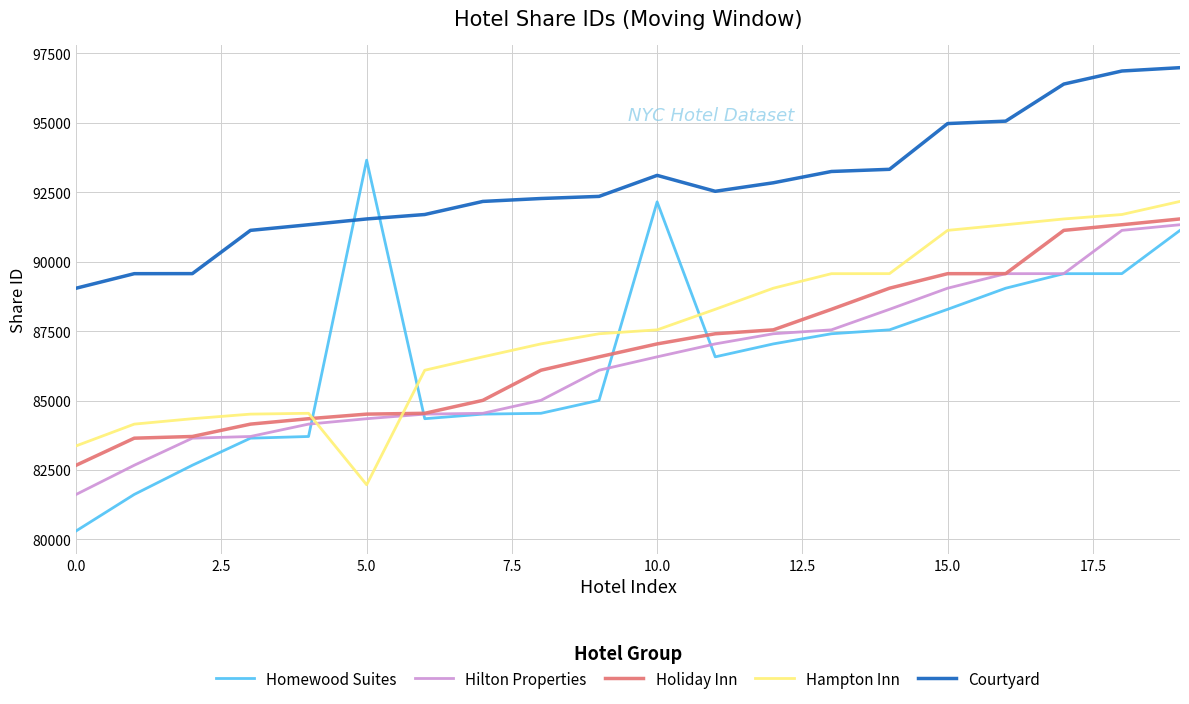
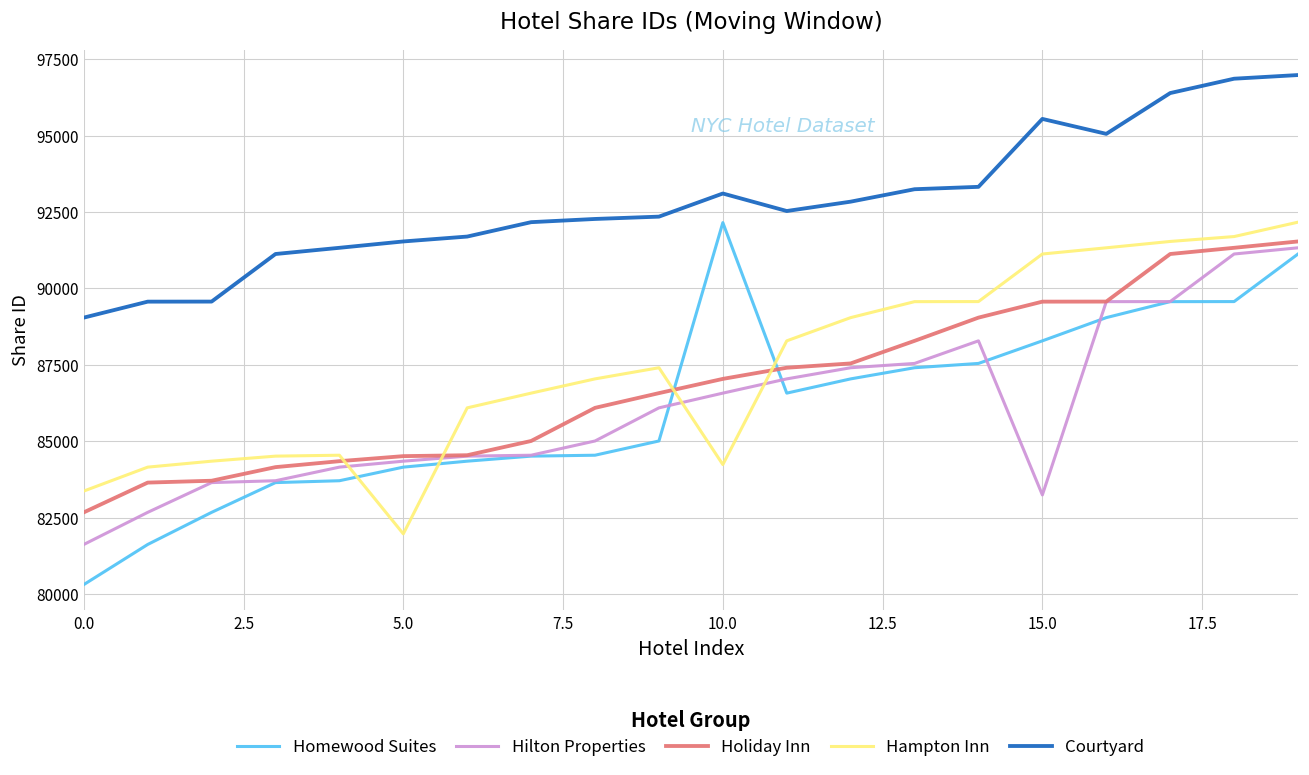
  {
    "Homewood Suites": {
      "0.0": 80300,
-     "5.0": 93700,
+     "5.0": 84200,
      "10.0": 92200,
      "15.0": 88300
    },
    "Hilton Properties": {
      "0.0": 81600,
      "5.0": 84300,
      "10.0": 86600,
-     "15.0": 89000
+     "15.0": 83200
    },
    "Holiday Inn": {
      "0.0": 82700,
      "5.0": 84500,
      "10.0": 87000,
      "15.0": 89600
    },
    "Hampton Inn": {
      "0.0": 83400,
      "5.0": 82000,
-     "10.0": 87500,
+     "10.0": 84200,
      "15.0": 91100
    },
    "Courtyard": {
      "0.0": 89000,
      "5.0": 91500,
      "10.0": 93100,
-     "15.0": 95000
+     "15.0": 95500
    }
  }
